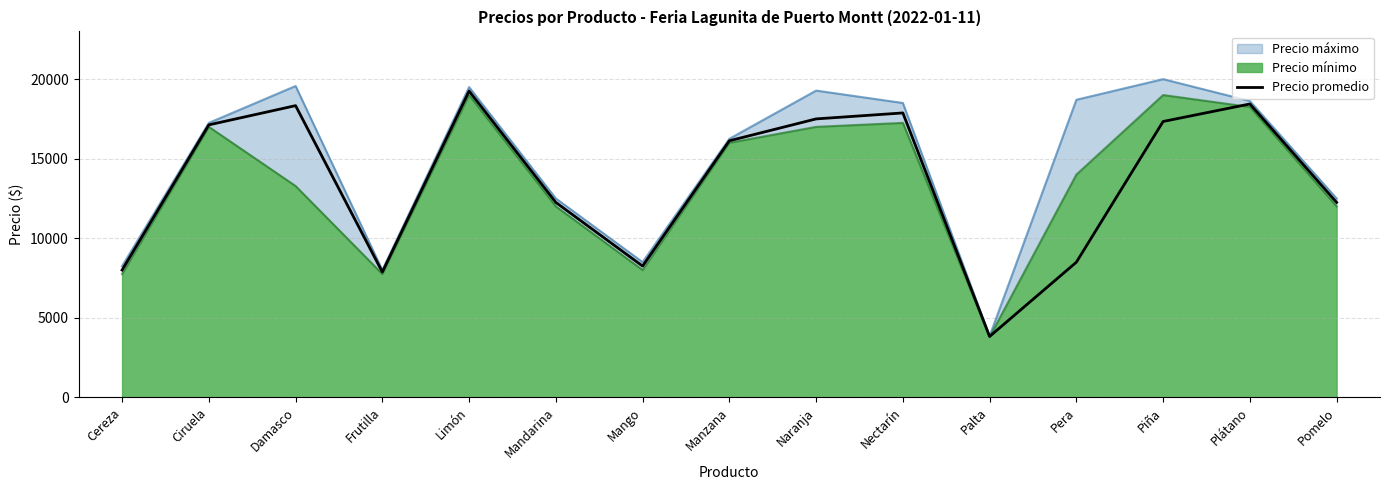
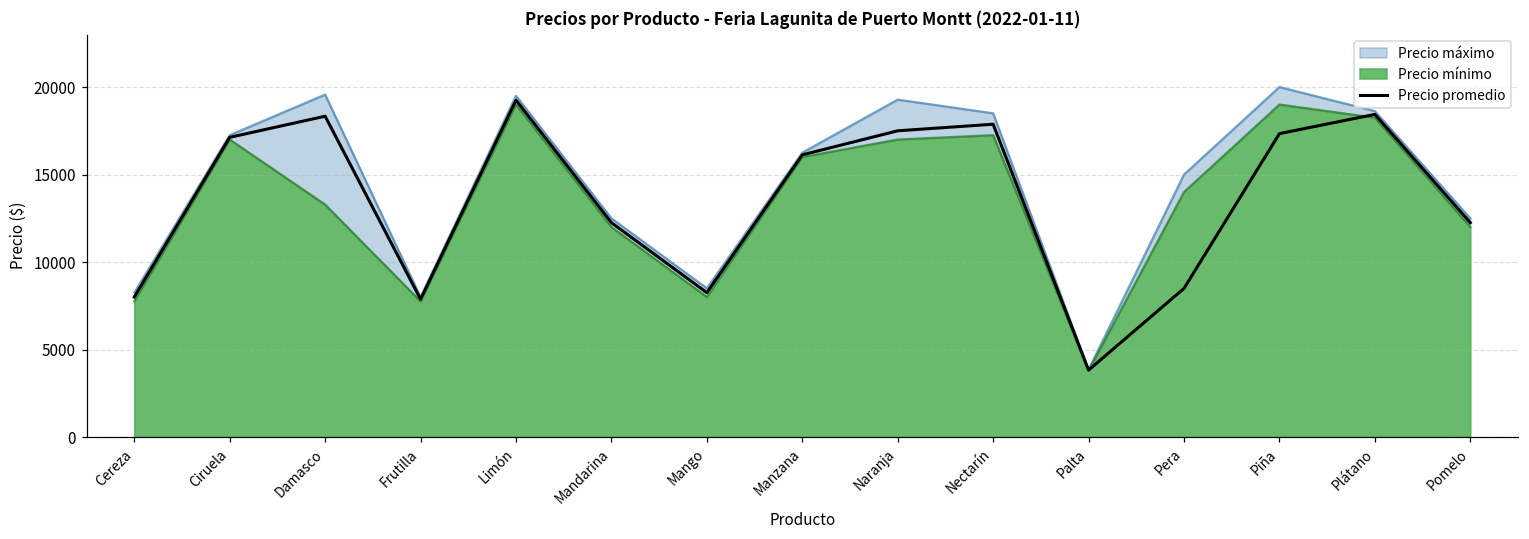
  {
    "Precio máximo": {
      "Cereza": 8300,
      "Damasco": 19600,
      "Limón": 19500,
      "Mandarina": 12500,
      "Mango": 8500,
      "Naranja": 19300,
      "Nectarín": 18500,
-     "Pera": 18700,
+     "Pera": 15000,
      "Piña": 20000,
      "Plátano": 18600,
      "Pomelo": 12500
    },
    "Precio mínimo": {
      "Cereza": 7800,
      "Damasco": 13300,
      "Limón": 19000,
      "Mandarina": 12000,
      "Mango": 8000,
      "Naranja": 17000,
      "Nectarín": 17300,
      "Pera": 14000,
      "Piña": 19000,
      "Plátano": 18300,
      "Pomelo": 12000
    },
    "Precio promedio": {
      "Cereza": 8000,
      "Damasco": 18300,
      "Limón": 19300,
      "Mandarina": 12300,
      "Mango": 8300,
      "Naranja": 17500,
      "Nectarín": 17900,
      "Pera": 8500,
      "Piña": 17300,
      "Plátano": 18400,
      "Pomelo": 12300
    }
  }
